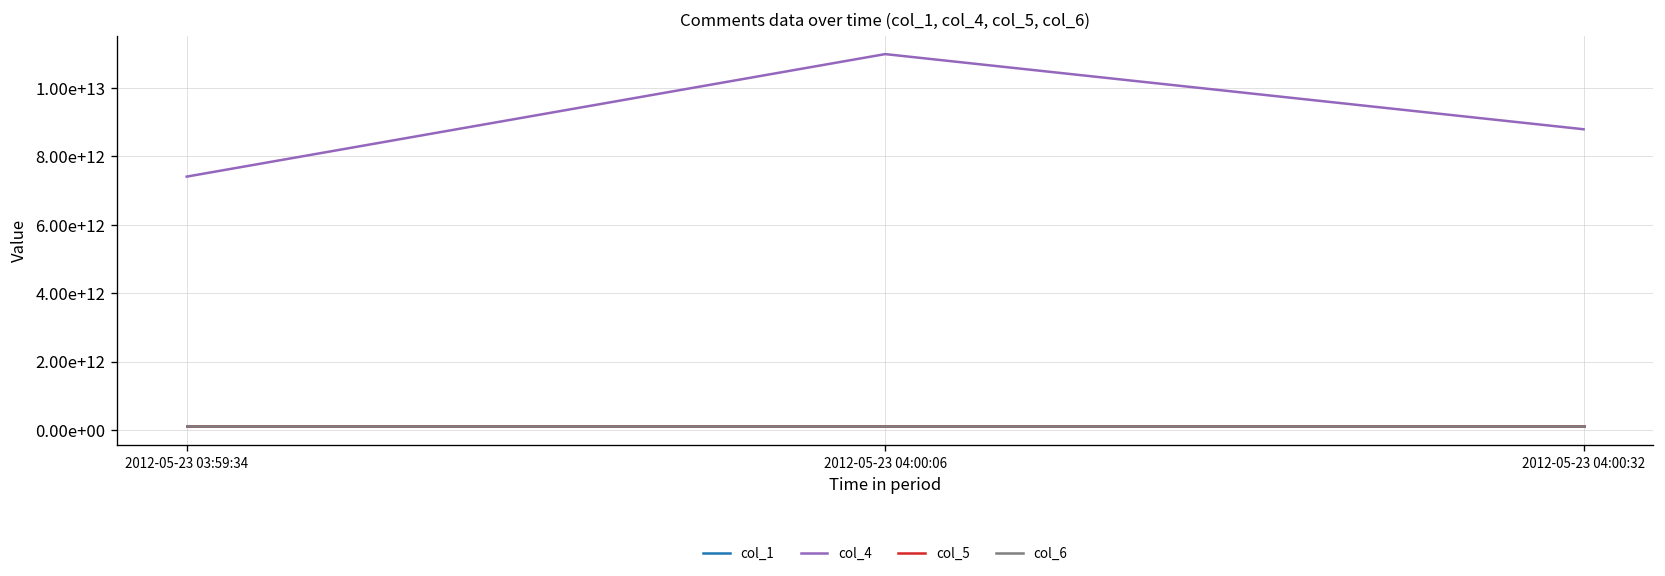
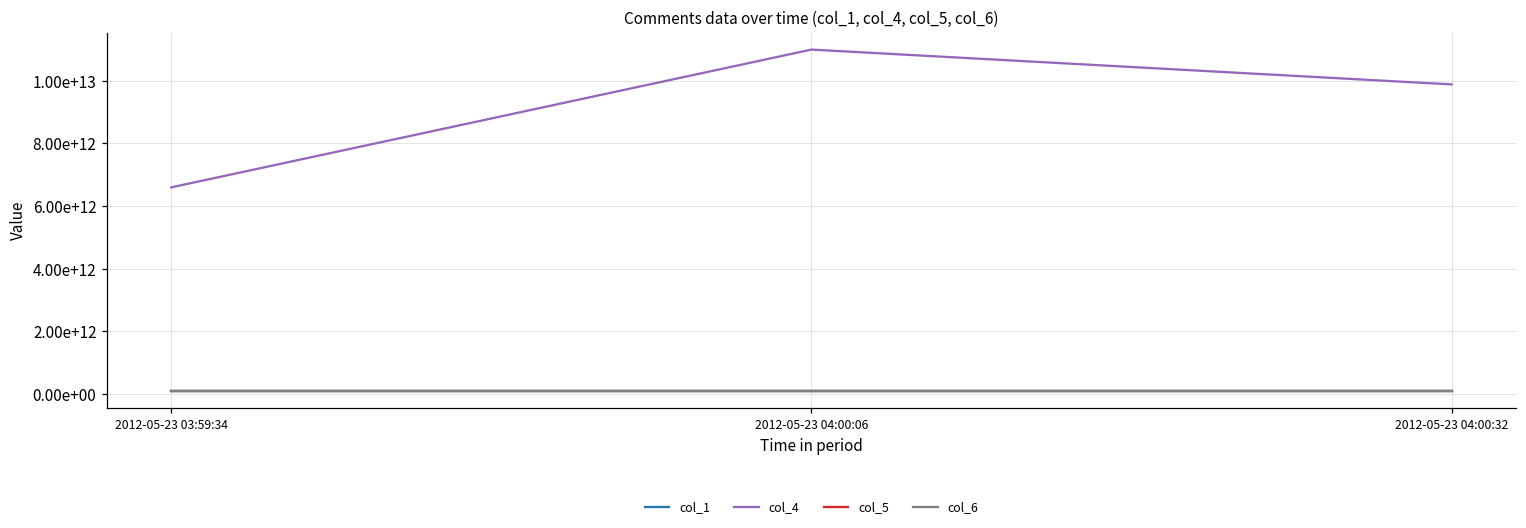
  {
    "col_6": {
      "2012-05-23 03:59:34": 100000000000,
      "2012-05-23 04:00:06": 100000000000,
      "2012-05-23 04:00:32": 100000000000
    },
    "col_4": {
-     "2012-05-23 03:59:34": 7400000000000,
+     "2012-05-23 03:59:34": 6600000000000,
      "2012-05-23 04:00:06": 11000000000000,
-     "2012-05-23 04:00:32": 8800000000000
+     "2012-05-23 04:00:32": 9900000000000
    }
  }
